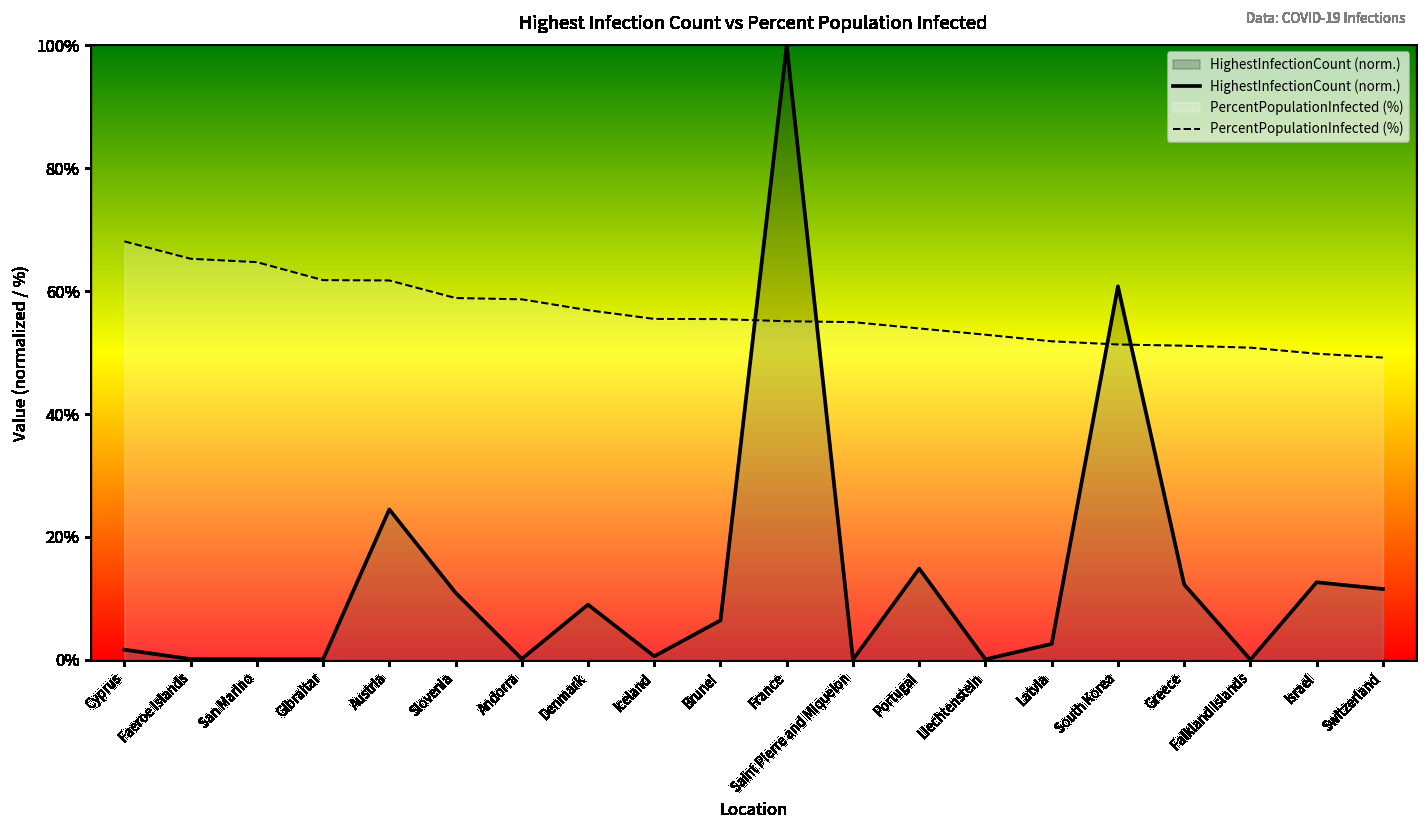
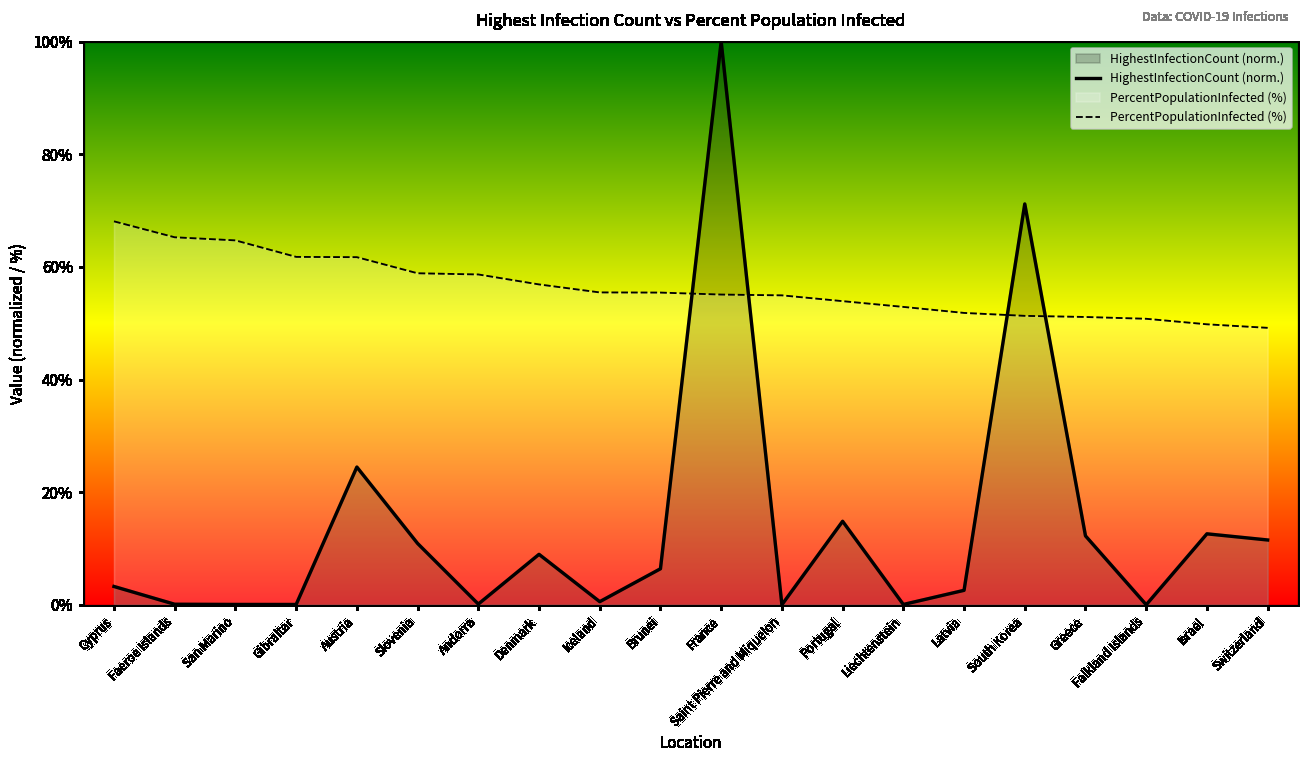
  {
    "HighestInfectionCount (norm.)": {
-     "Cyprus": "2%",
+     "Cyprus": "3%",
      "Faeroe Islands": "0%",
      "San Marino": "0%",
      "Gibraltar": "0%",
      "Austria": "24%",
      "Slovenia": "11%",
      "Andorra": "0%",
      "Denmark": "9%",
      "Iceland": "1%",
      "Brunei": "6%",
      "France": "100%",
      "Saint Pierre and Miquelon": "0%",
      "Portugal": "15%",
      "Liechtenstein": "0%",
      "Latvia": "3%",
-     "South Korea": "61%",
+     "South Korea": "71%",
      "Greece": "12%",
      "Falkland Islands": "0%",
      "Israel": "13%",
      "Switzerland": "12%"
    }
  }
